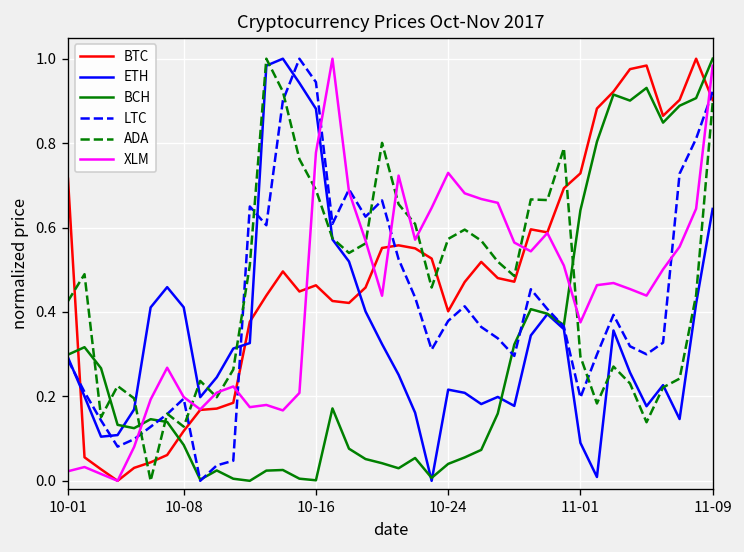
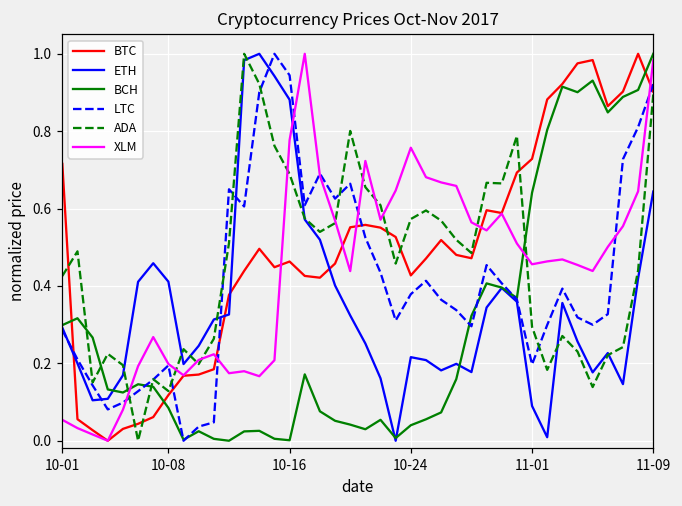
  {
    "BTC": {
      "10-01": 0.72,
      "10-08": 0.12,
      "10-16": 0.46,
-     "10-24": 0.40,
+     "10-24": 0.43,
      "11-01": 0.73,
      "11-09": 0.90
    },
    "XLM": {
-     "10-01": 0.02,
+     "10-01": 0.05,
      "10-16": 0.78,
-     "10-24": 0.73,
-     "11-01": 0.38,
+     "10-24": 0.76,
+     "11-01": 0.46,
      "11-09": 0.98
    }
  }
